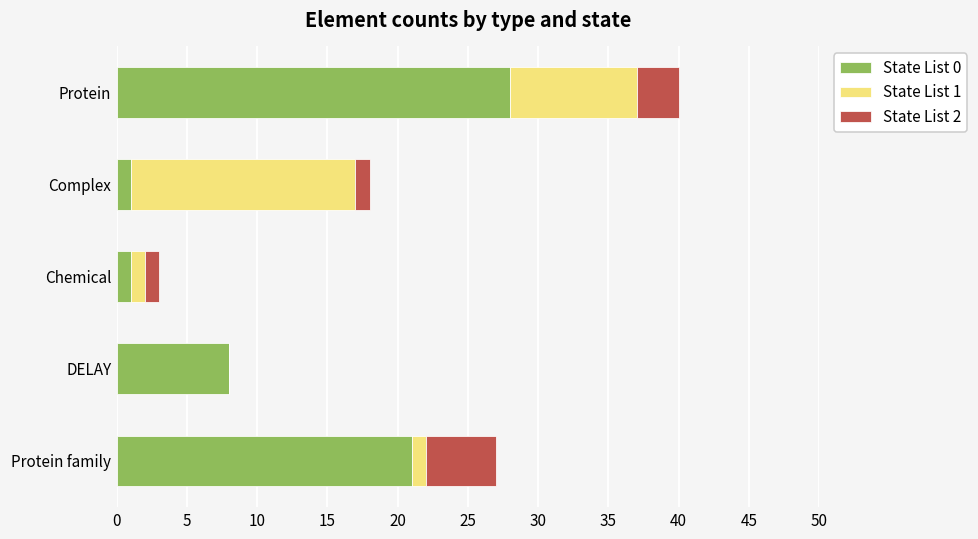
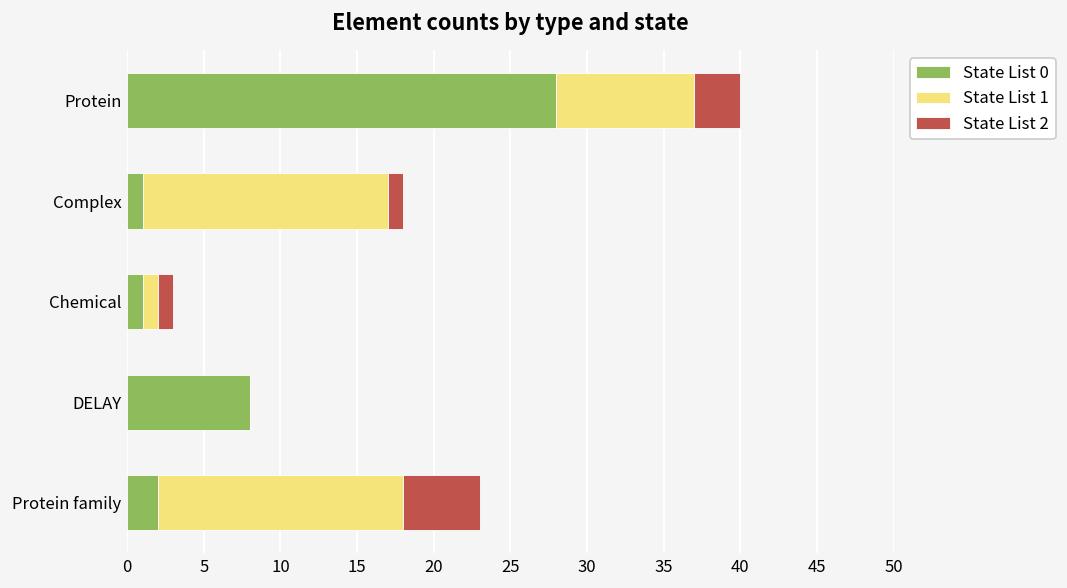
  {
    "State List 0": {
      "Protein": 28,
      "Complex": 1,
      "Chemical": 1,
      "DELAY": 8,
-     "Protein family": 21
+     "Protein family": 2
    },
    "State List 1": {
      "Protein": 9,
      "Complex": 16,
      "Chemical": 1,
      "DELAY": 0,
-     "Protein family": 1
+     "Protein family": 16
    },
    "State List 2": {
      "Protein": 3,
      "Complex": 1,
      "Chemical": 1,
      "DELAY": 0,
      "Protein family": 5
    }
  }
